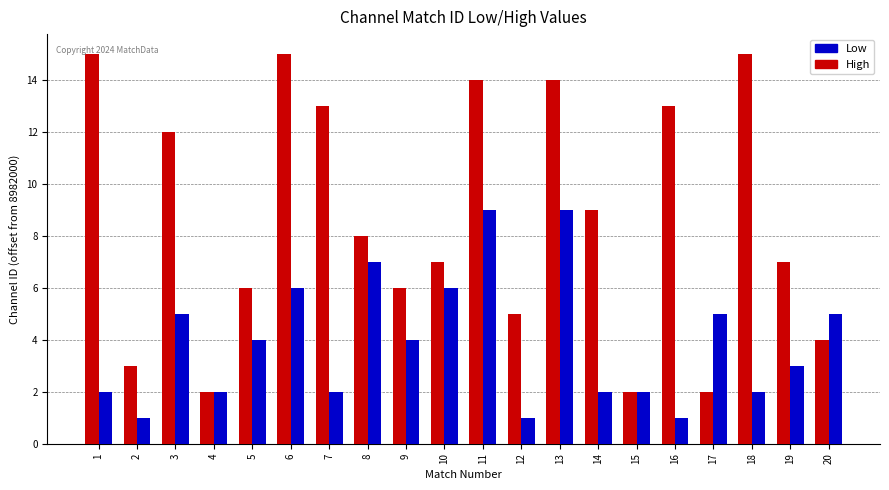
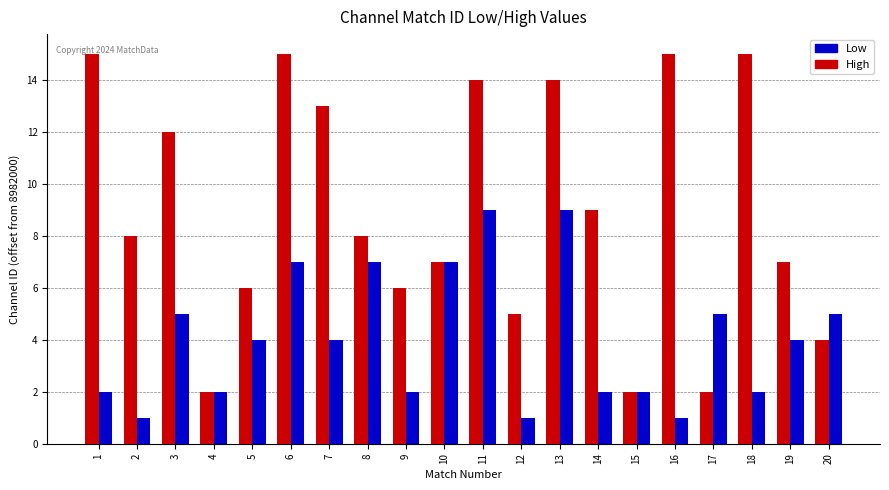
  {
    "High": {
-     "2": 3.0,
+     "2": 8.0,
      "3": 12.0,
      "4": 2.0,
      "5": 6.0,
      "6": 15.0,
      "7": 13.0,
      "8": 8.0,
      "9": 6.0,
      "10": 7.0,
      "11": 14.0,
      "12": 5.0,
      "13": 14.0,
      "14": 9.0,
      "15": 2.0,
-     "16": 13.0,
+     "16": 15.0,
      "17": 2.0,
      "18": 15.0,
      "19": 7.0,
      "20": 4.0
    },
    "Low": {
      "1": 2.0,
      "2": 1.0,
      "3": 5.0,
      "4": 2.0,
      "5": 4.0,
-     "6": 6.0,
-     "7": 2.0,
+     "6": 7.0,
+     "7": 4.0,
      "8": 7.0,
-     "9": 4.0,
-     "10": 6.0,
+     "9": 2.0,
+     "10": 7.0,
      "11": 9.0,
      "12": 1.0,
      "13": 9.0,
      "14": 2.0,
      "15": 2.0,
      "16": 1.0,
      "17": 5.0,
      "18": 2.0,
-     "19": 3.0,
+     "19": 4.0,
      "20": 5.0
    }
  }
